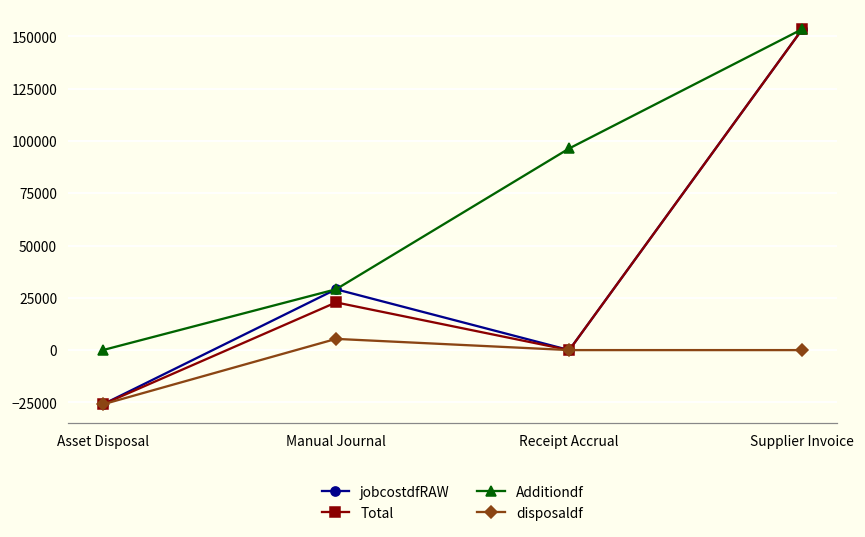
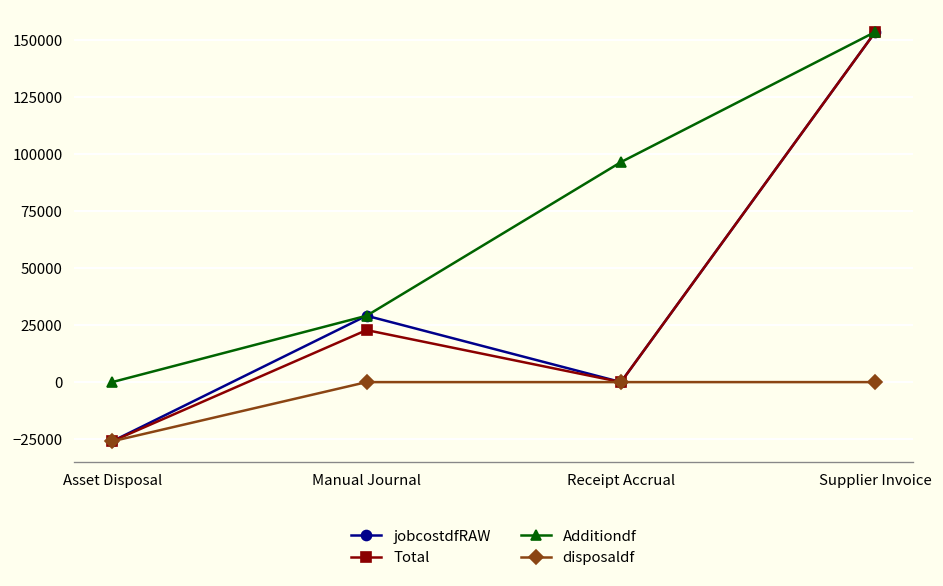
  {
    "Total": {
      "Manual Journal": 23000
    },
    "Additiondf": {
      "Asset Disposal": 0,
      "Receipt Accrual": 96000
    },
    "disposaldf": {
-     "Manual Journal": 5000,
+     "Manual Journal": 0,
      "Supplier Invoice": 0
    }
  }
